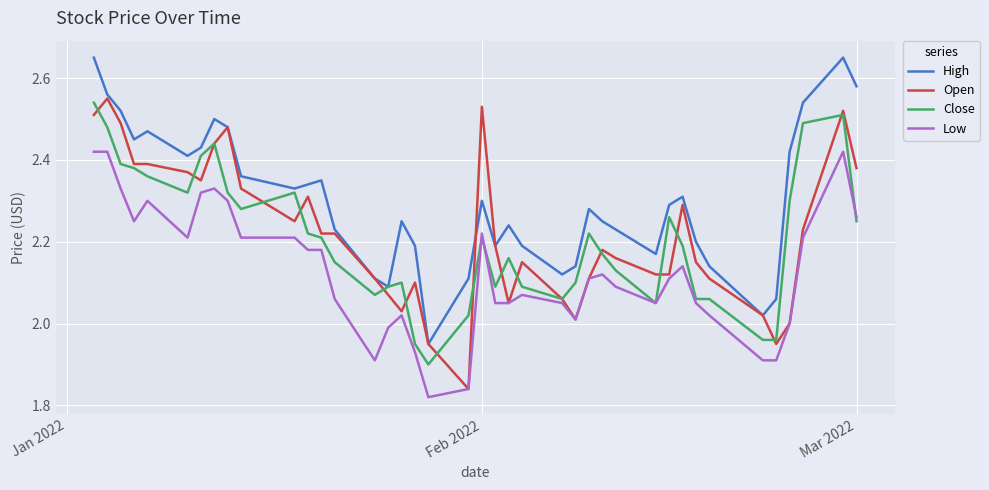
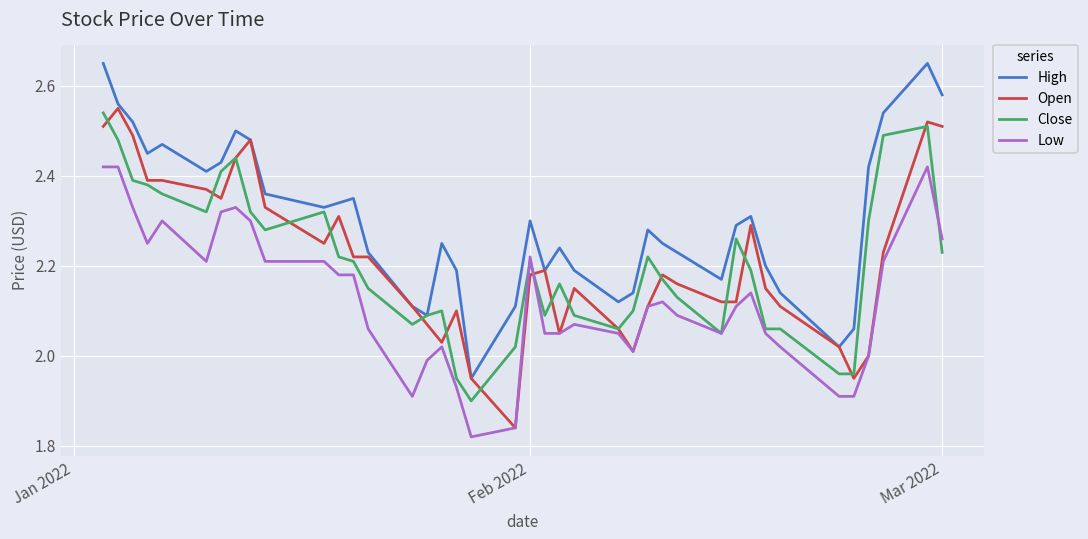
  {
    "High": {
      "Feb 2022": 2.30,
      "Mar 2022": 2.58
    },
    "Open": {
-     "Feb 2022": 2.53,
-     "Mar 2022": 2.38
+     "Feb 2022": 2.18,
+     "Mar 2022": 2.51
    },
    "Close": {
      "Feb 2022": 2.21,
-     "Mar 2022": 2.25
+     "Mar 2022": 2.23
    },
    "Low": {
      "Feb 2022": 2.22,
      "Mar 2022": 2.26
    }
  }
